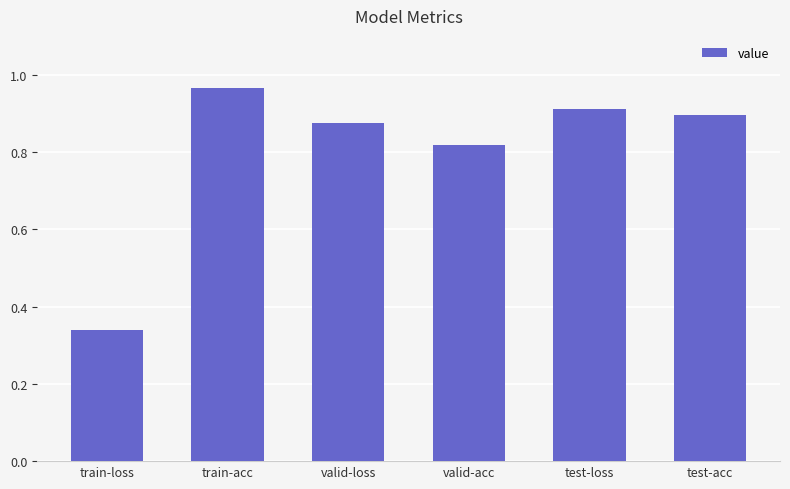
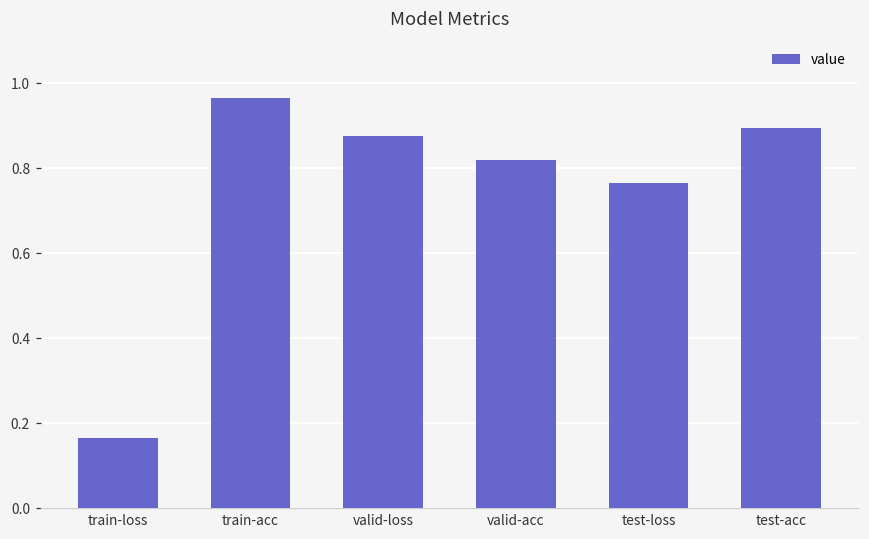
  {
-   "train-loss": 0.34,
+   "train-loss": 0.17,
    "train-acc": 0.96,
    "valid-loss": 0.87,
    "valid-acc": 0.82,
-   "test-loss": 0.91,
+   "test-loss": 0.77,
    "test-acc": 0.90
  }
